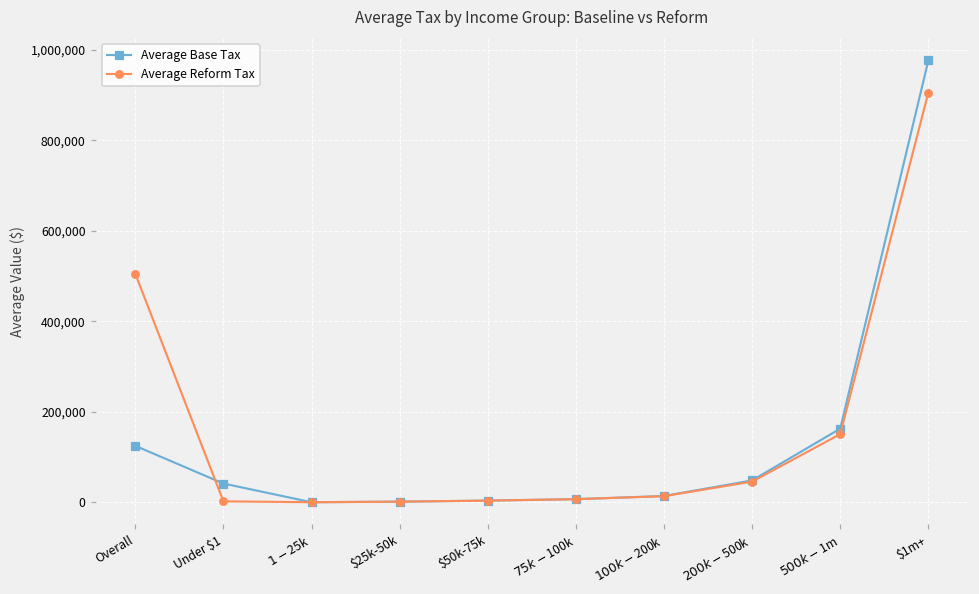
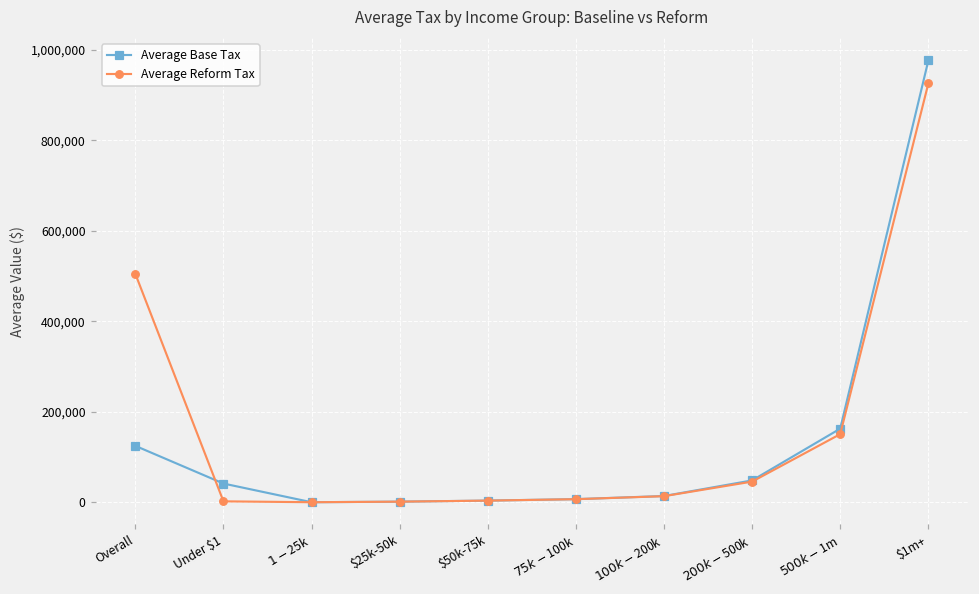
  {
    "Average Base Tax": {
      "Overall": "120,000",
      "Under $1": "40,000",
      "$1m+": "980,000"
    },
    "Average Reform Tax": {
      "Overall": "500,000",
      "Under $1": "0",
-     "$1m+": "910,000"
+     "$1m+": "930,000"
    }
  }
